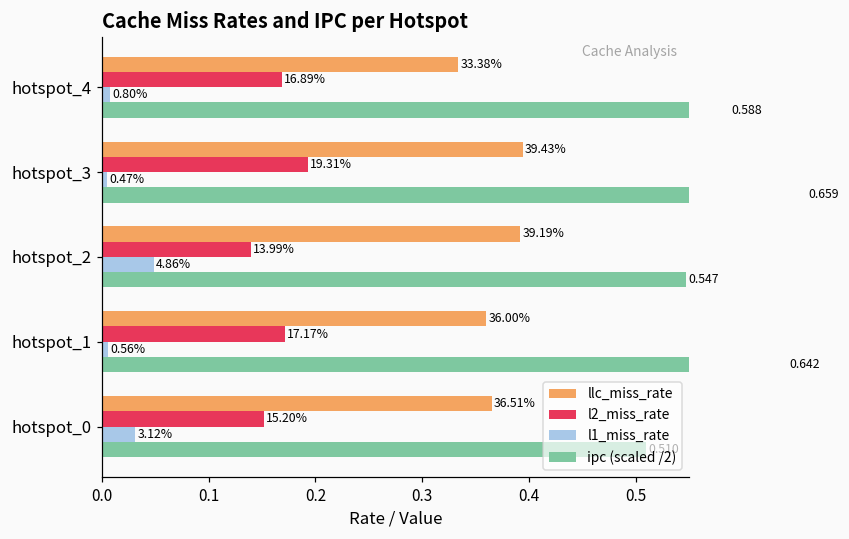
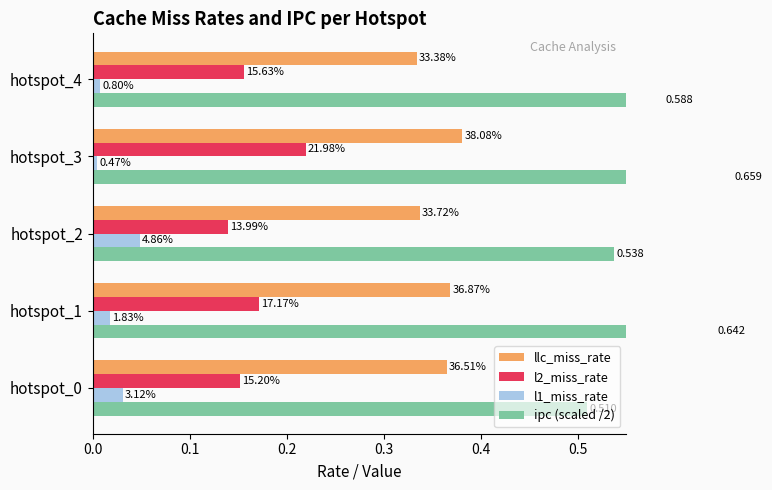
  {
    "llc_miss_rate": {
      "hotspot_4": "33.38%",
-     "hotspot_3": "39.43%",
-     "hotspot_2": "39.19%",
-     "hotspot_1": "36.00%",
+     "hotspot_3": "38.08%",
+     "hotspot_2": "33.72%",
+     "hotspot_1": "36.87%",
      "hotspot_0": "36.51%"
    },
    "l2_miss_rate": {
-     "hotspot_4": "16.89%",
-     "hotspot_3": "19.31%",
+     "hotspot_4": "15.63%",
+     "hotspot_3": "21.98%",
      "hotspot_2": "13.99%",
      "hotspot_1": "17.17%",
      "hotspot_0": "15.20%"
    },
    "l1_miss_rate": {
      "hotspot_4": "0.80%",
      "hotspot_3": "0.47%",
      "hotspot_2": "4.86%",
-     "hotspot_1": "0.56%",
+     "hotspot_1": "1.83%",
      "hotspot_0": "3.12%"
    },
    "ipc (scaled /2)": {
-     "hotspot_2": "0.547"
+     "hotspot_2": "0.538"
    }
  }
